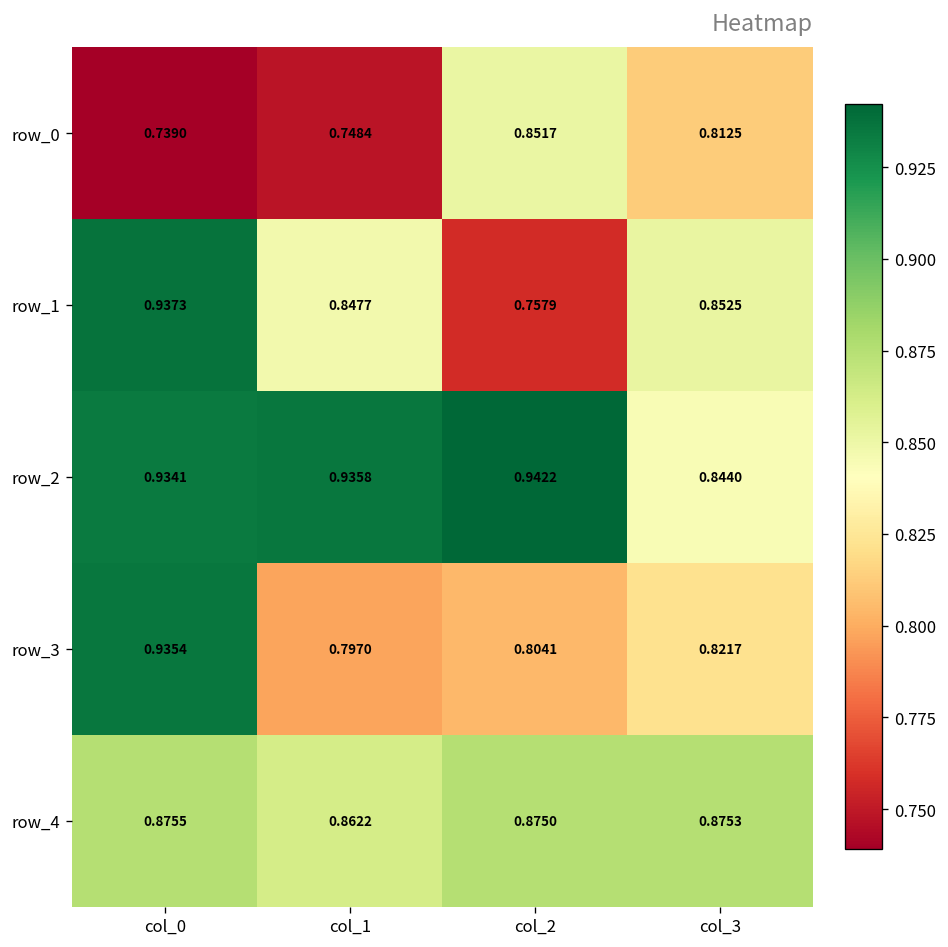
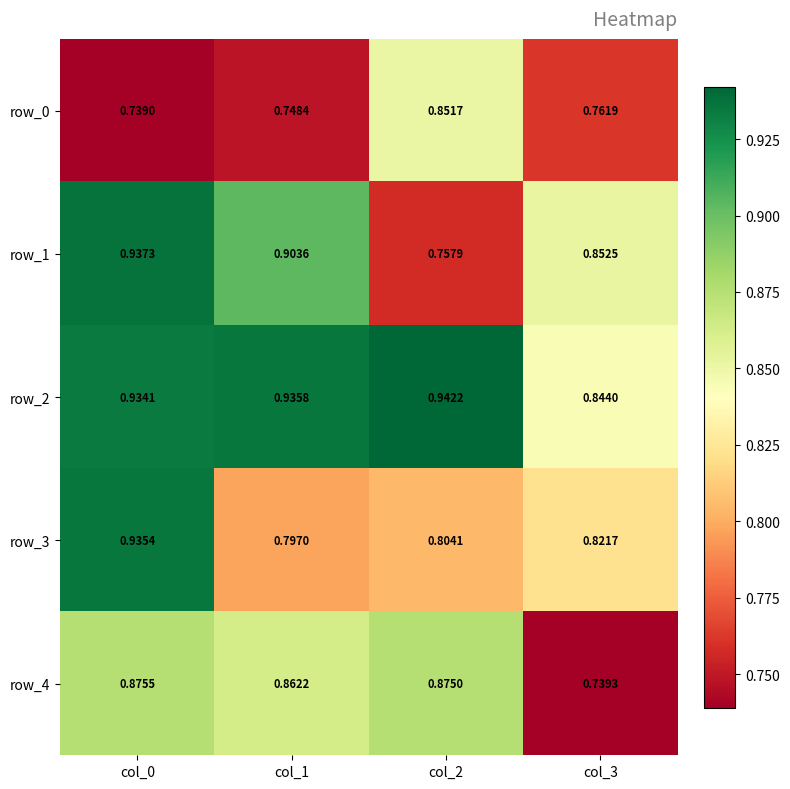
  {
    "row_0": {
      "col_0": 0.7390,
      "col_1": 0.7484,
      "col_2": 0.8517,
-     "col_3": 0.8125
+     "col_3": 0.7619
    },
    "row_1": {
      "col_0": 0.9373,
-     "col_1": 0.8477,
+     "col_1": 0.9036,
      "col_2": 0.7579,
      "col_3": 0.8525
    },
    "row_2": {
      "col_0": 0.9341,
      "col_1": 0.9358,
      "col_2": 0.9422,
      "col_3": 0.8440
    },
    "row_3": {
      "col_0": 0.9354,
      "col_1": 0.7970,
      "col_2": 0.8041,
      "col_3": 0.8217
    },
    "row_4": {
      "col_0": 0.8755,
      "col_1": 0.8622,
      "col_2": 0.8750,
-     "col_3": 0.8753
+     "col_3": 0.7393
    }
  }
